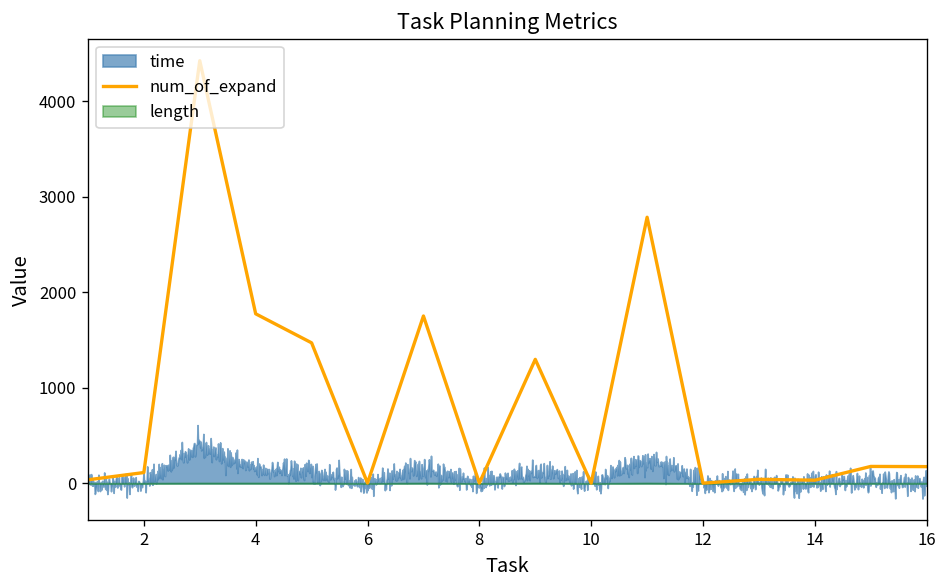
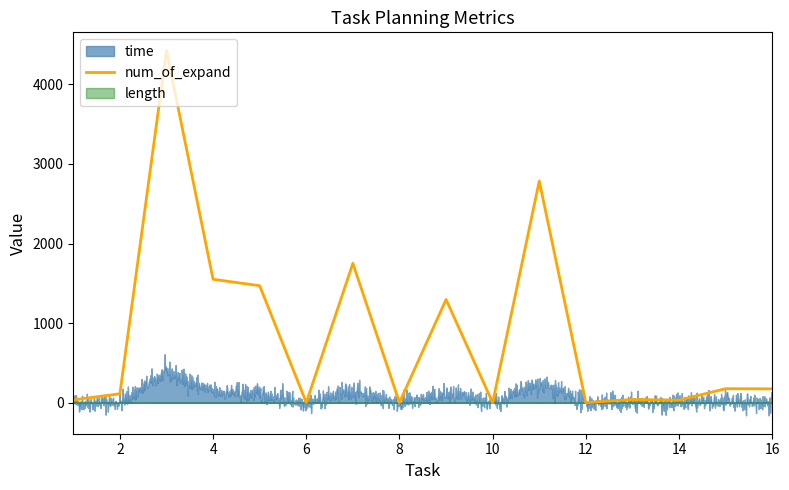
  {
    "num_of_expand": {
-     "4": 1800,
+     "4": 1600,
      "16": 200
    }
  }
